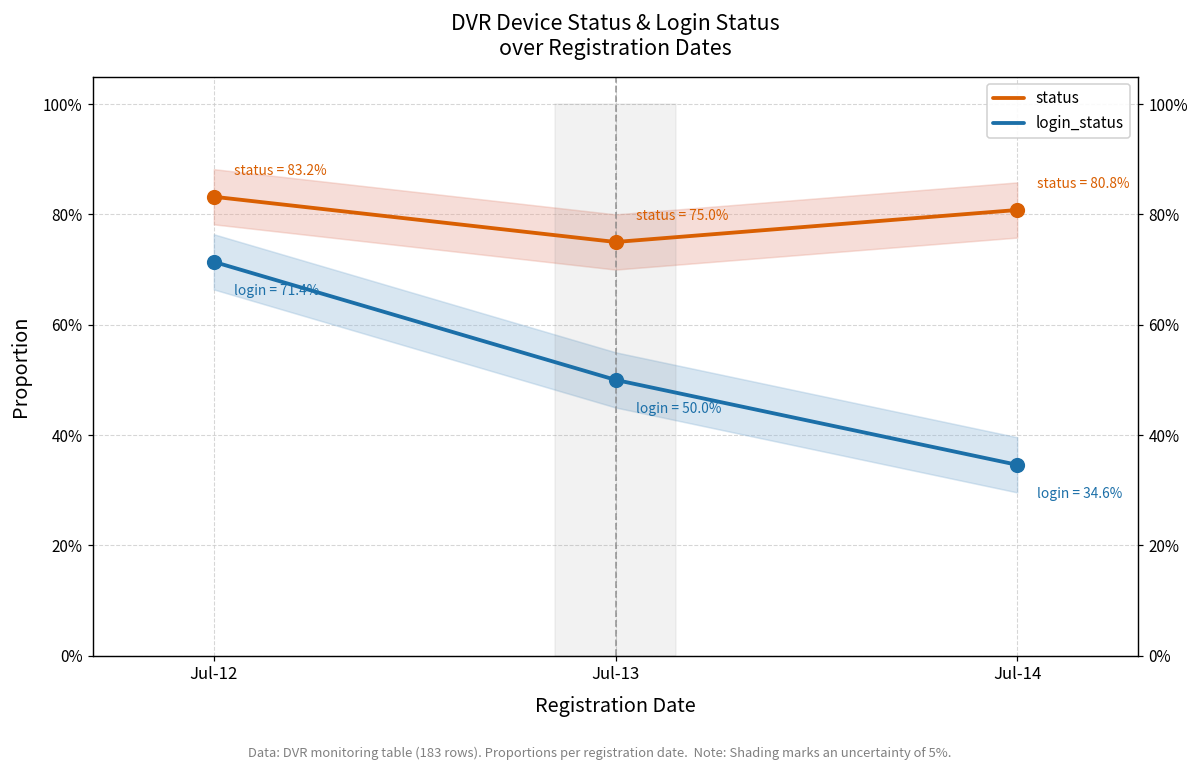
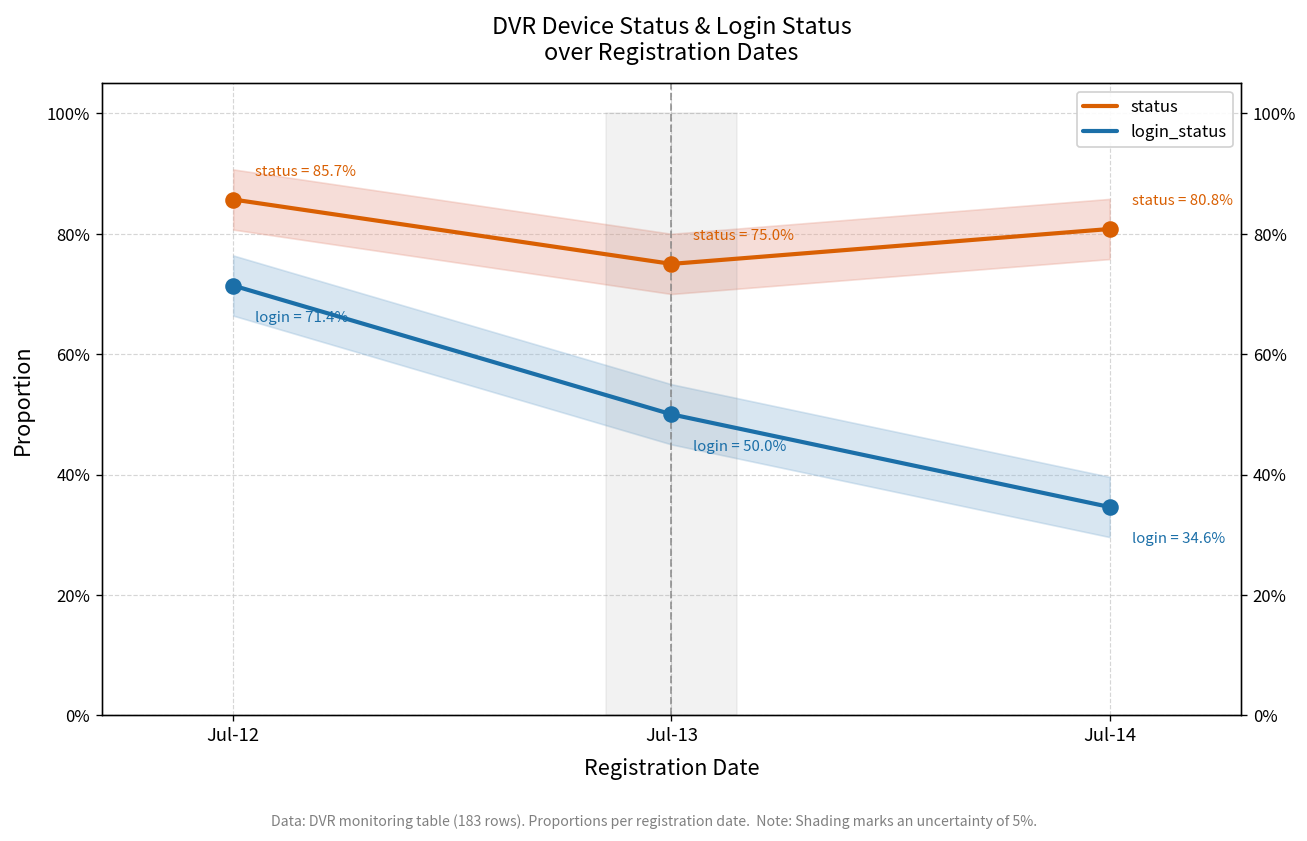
  {
    "status": {
-     "Jul-12": "83.2%",
+     "Jul-12": "85.7%",
      "Jul-13": "75.0%"
    },
    "login_status": {
      "Jul-12": "71%",
      "Jul-13": "50%",
      "Jul-14": "35%"
    }
  }
